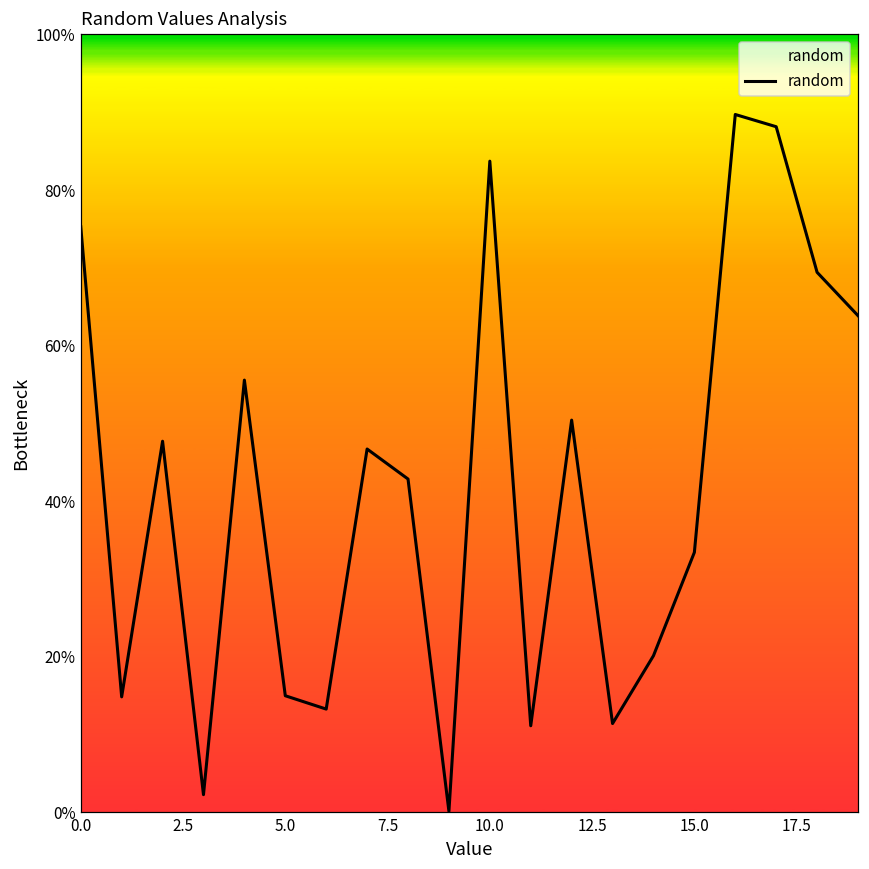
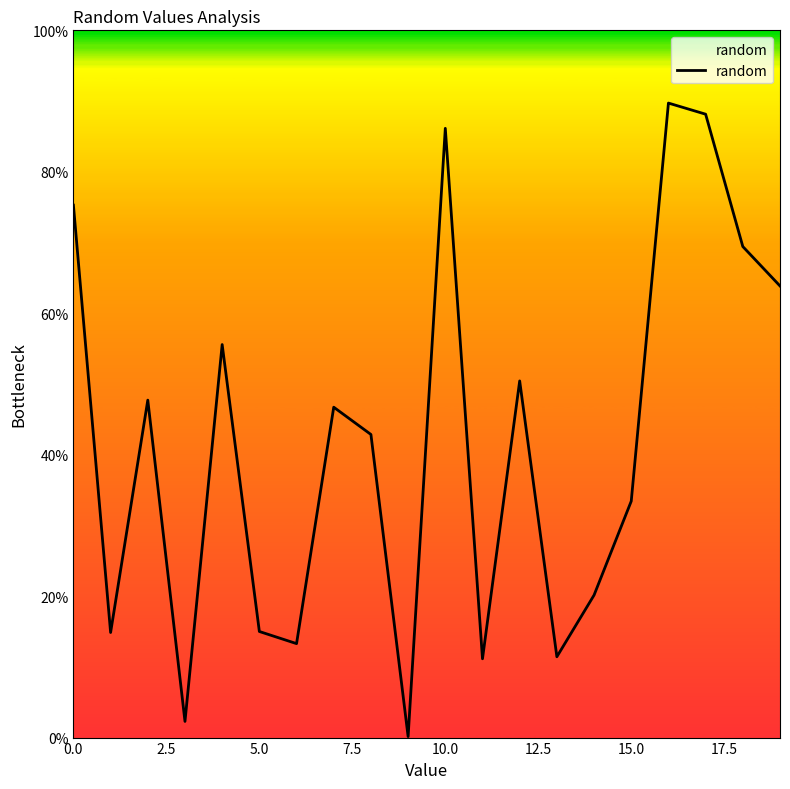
  {
    "0.0": "75%",
    "5.0": "15%",
-   "10.0": "84%",
+   "10.0": "86%",
    "15.0": "33%"
  }
